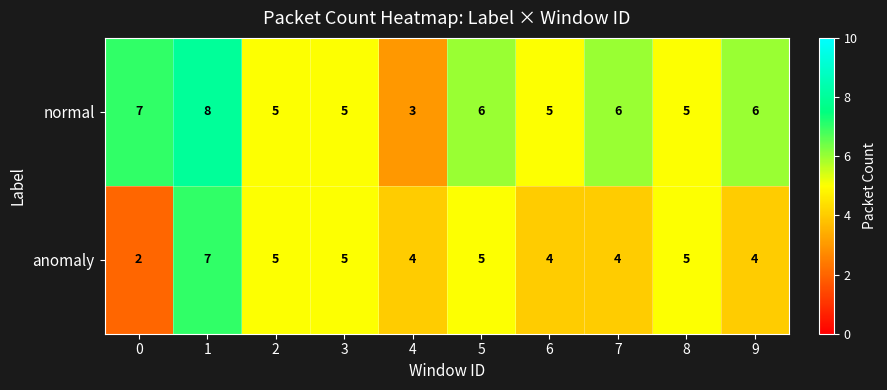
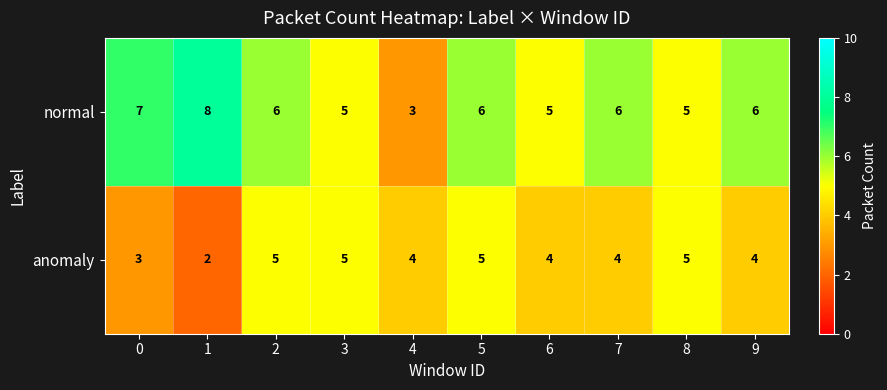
  {
    "normal": {
      "0": 7,
      "1": 8,
-     "2": 5,
+     "2": 6,
      "3": 5,
      "4": 3,
      "5": 6,
      "6": 5,
      "7": 6,
      "8": 5,
      "9": 6
    },
    "anomaly": {
-     "0": 2,
-     "1": 7,
+     "0": 3,
+     "1": 2,
      "2": 5,
      "3": 5,
      "4": 4,
      "5": 5,
      "6": 4,
      "7": 4,
      "8": 5,
      "9": 4
    }
  }
